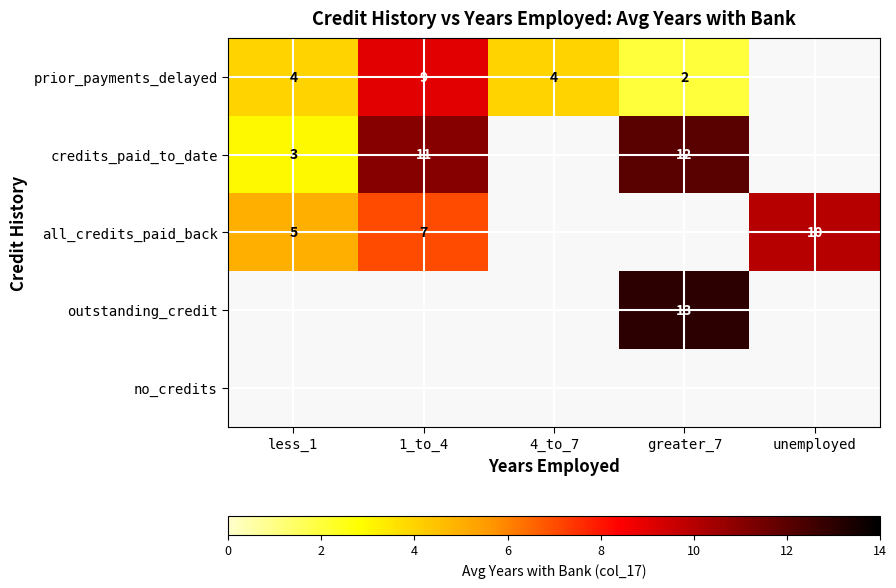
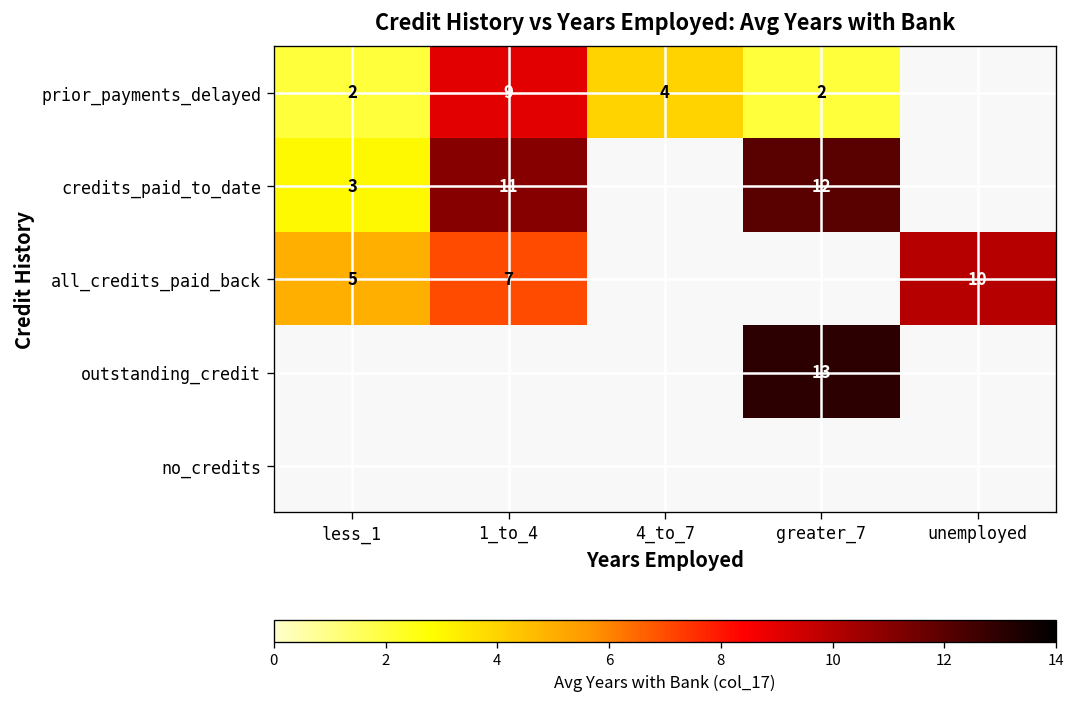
  {
    "prior_payments_delayed": {
-     "less_1": 4,
+     "less_1": 2,
      "1_to_4": 9,
      "4_to_7": 4,
      "greater_7": 2
    },
    "credits_paid_to_date": {
      "less_1": 3,
      "1_to_4": 11,
      "greater_7": 12
    },
    "all_credits_paid_back": {
      "less_1": 5,
      "1_to_4": 7,
      "unemployed": 10
    },
    "outstanding_credit": {
      "greater_7": 13
    }
  }
